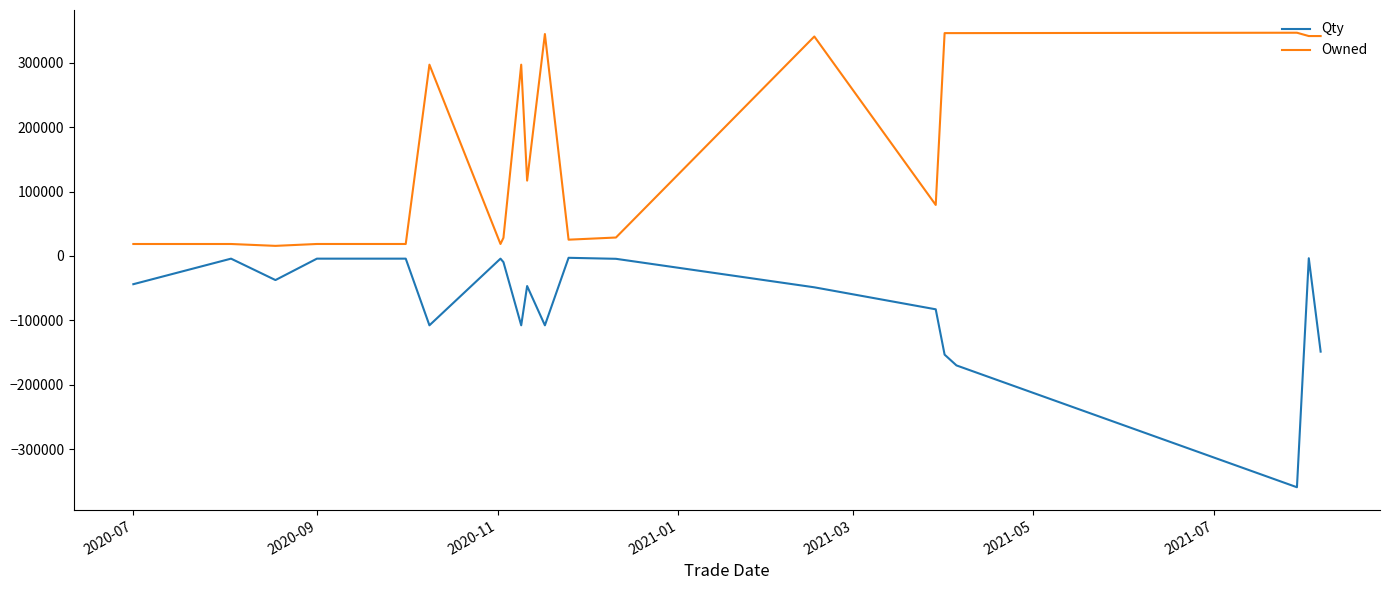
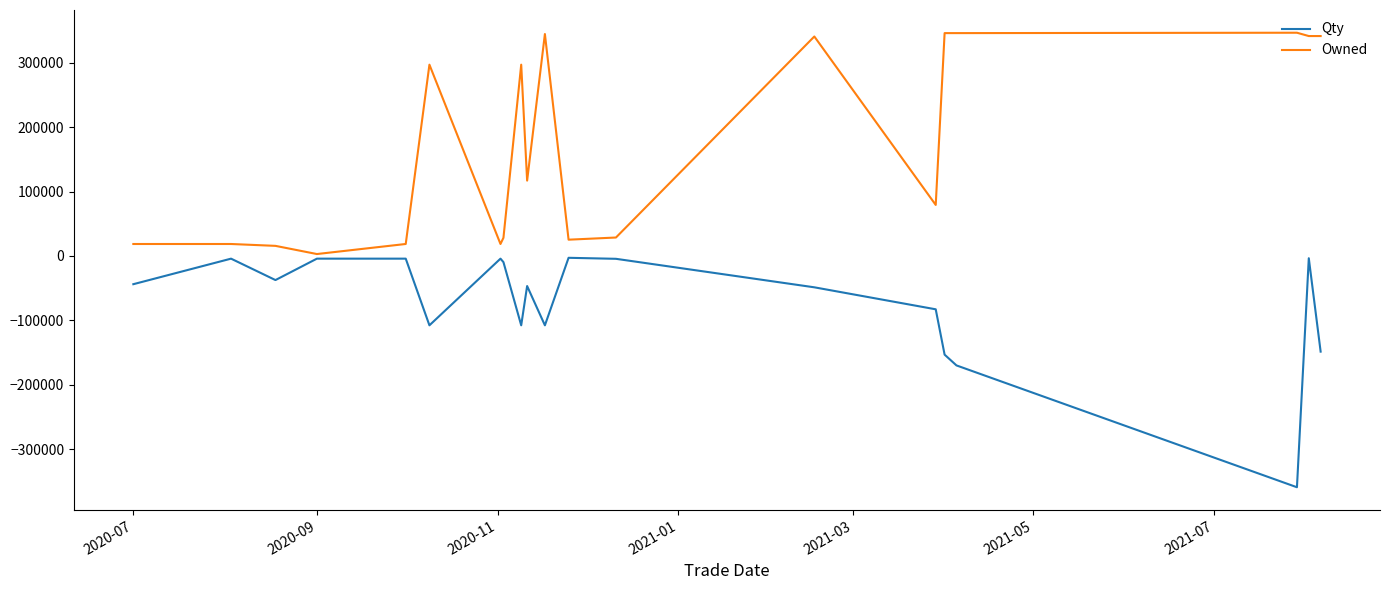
  {
    "Qty": {
      "2020-07": -40000,
      "2020-09": 0
    },
    "Owned": {
      "2020-07": 20000,
-     "2020-09": 20000
+     "2020-09": 0
    }
  }
